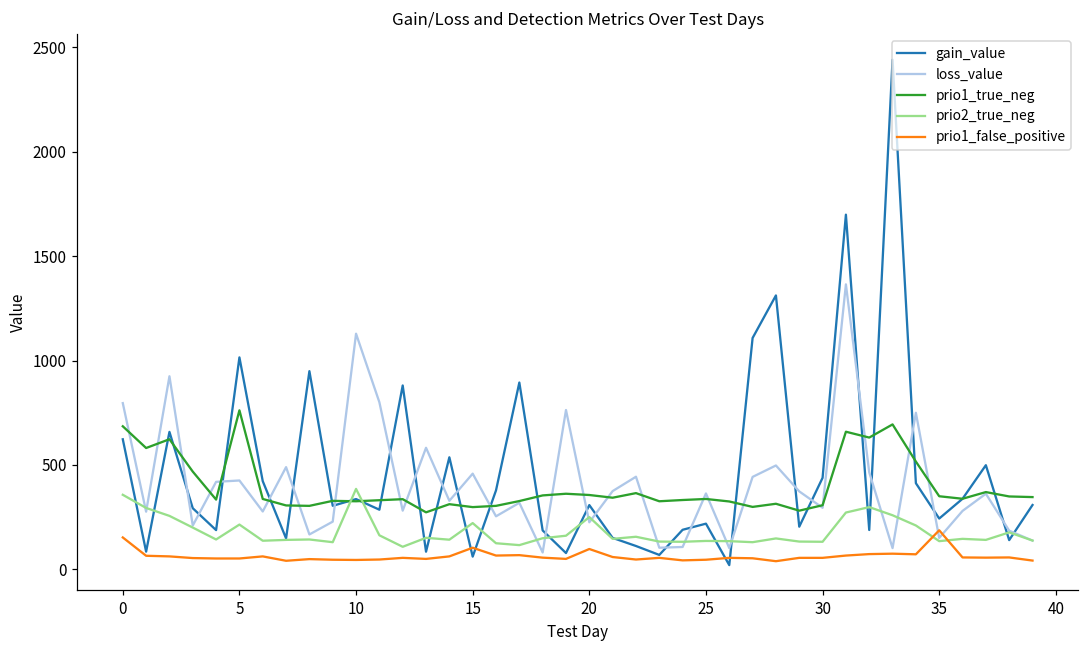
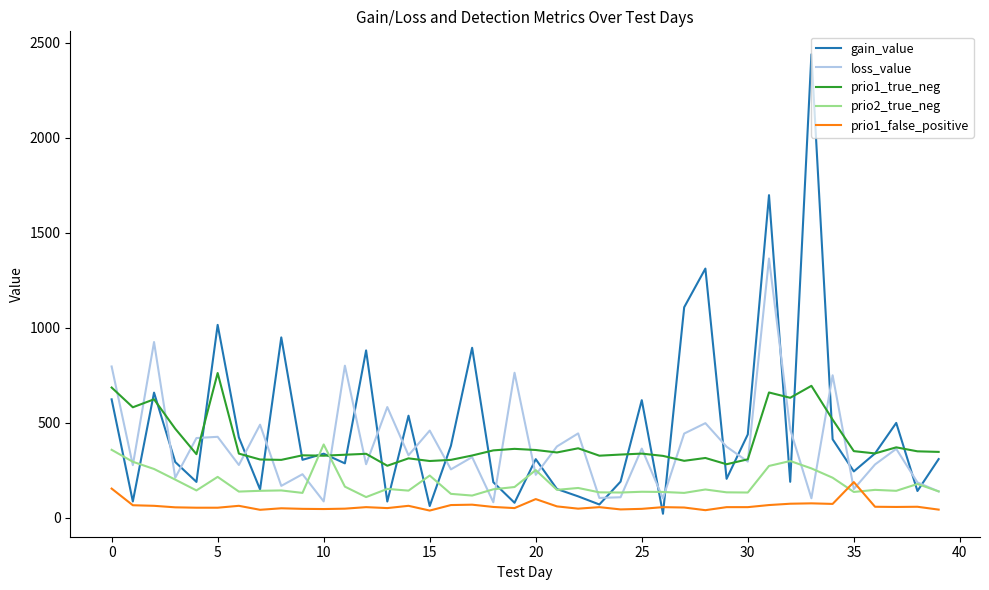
  {
    "gain_value": {
      "0": 620,
      "5": 1010,
      "15": 60,
      "20": 310,
-     "25": 220,
+     "25": 620,
      "30": 440,
      "35": 240
    },
    "loss_value": {
      "0": 800,
      "5": 430,
-     "10": 1130,
+     "10": 90,
      "15": 460,
      "20": 230,
      "25": 360,
      "35": 150
    },
    "prio1_true_neg": {
      "0": 690,
      "5": 760,
      "15": 300,
      "20": 360,
      "25": 340,
      "35": 350
    },
    "prio2_true_neg": {
      "0": 360,
      "5": 210,
      "10": 390,
      "15": 220,
      "20": 250,
      "25": 140,
      "30": 130,
      "35": 140
    },
    "prio1_false_positive": {
      "0": 150,
      "5": 50,
      "10": 50,
-     "15": 100,
+     "15": 40,
      "20": 100,
      "25": 50,
      "30": 60,
      "35": 190
    }
  }
